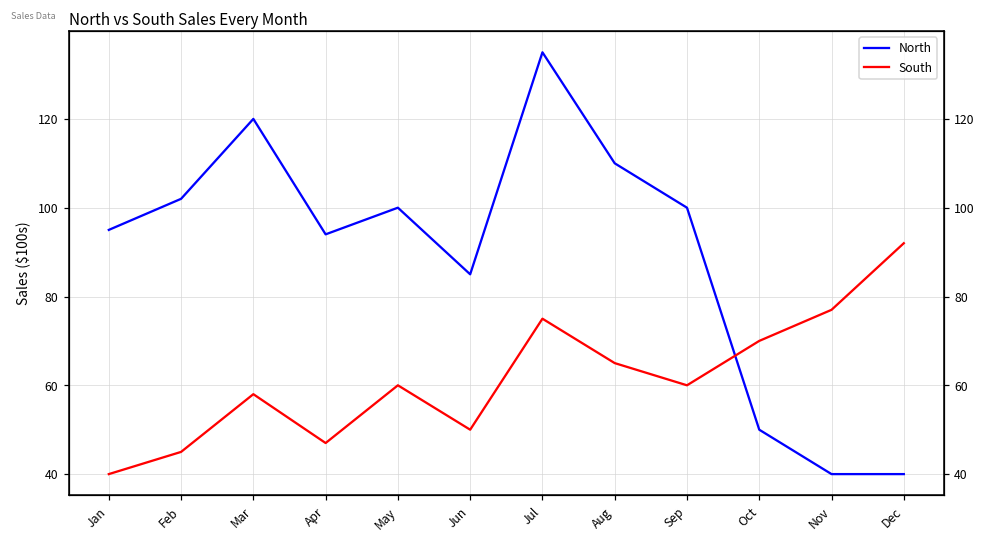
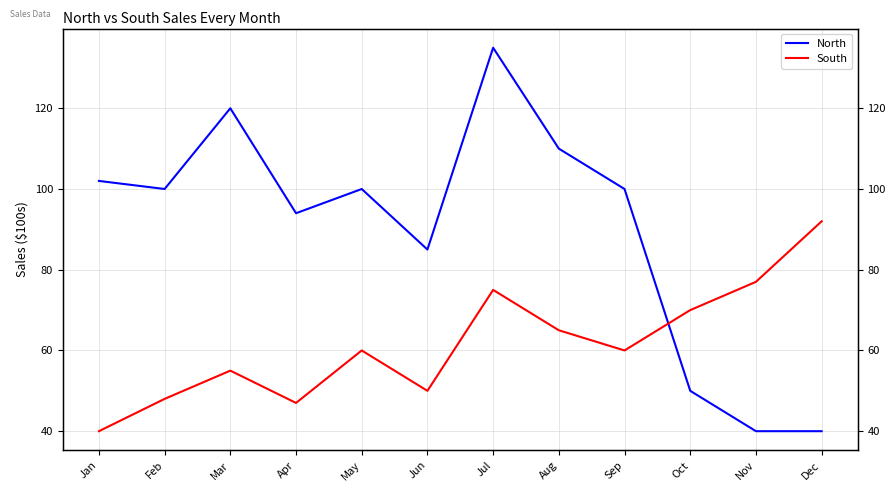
  {
    "North": {
-     "Jan": 95,
-     "Feb": 102,
+     "Jan": 102,
+     "Feb": 100,
      "Mar": 120,
      "Apr": 94,
      "May": 100,
      "Jun": 85,
      "Jul": 135,
      "Aug": 110,
      "Sep": 100,
      "Oct": 50,
      "Nov": 40,
      "Dec": 40
    },
    "South": {
      "Jan": 40,
-     "Feb": 45,
-     "Mar": 58,
+     "Feb": 48,
+     "Mar": 55,
      "Apr": 47,
      "May": 60,
      "Jun": 50,
      "Jul": 75,
      "Aug": 65,
      "Sep": 60,
      "Oct": 70,
      "Nov": 77,
      "Dec": 92
    }
  }
